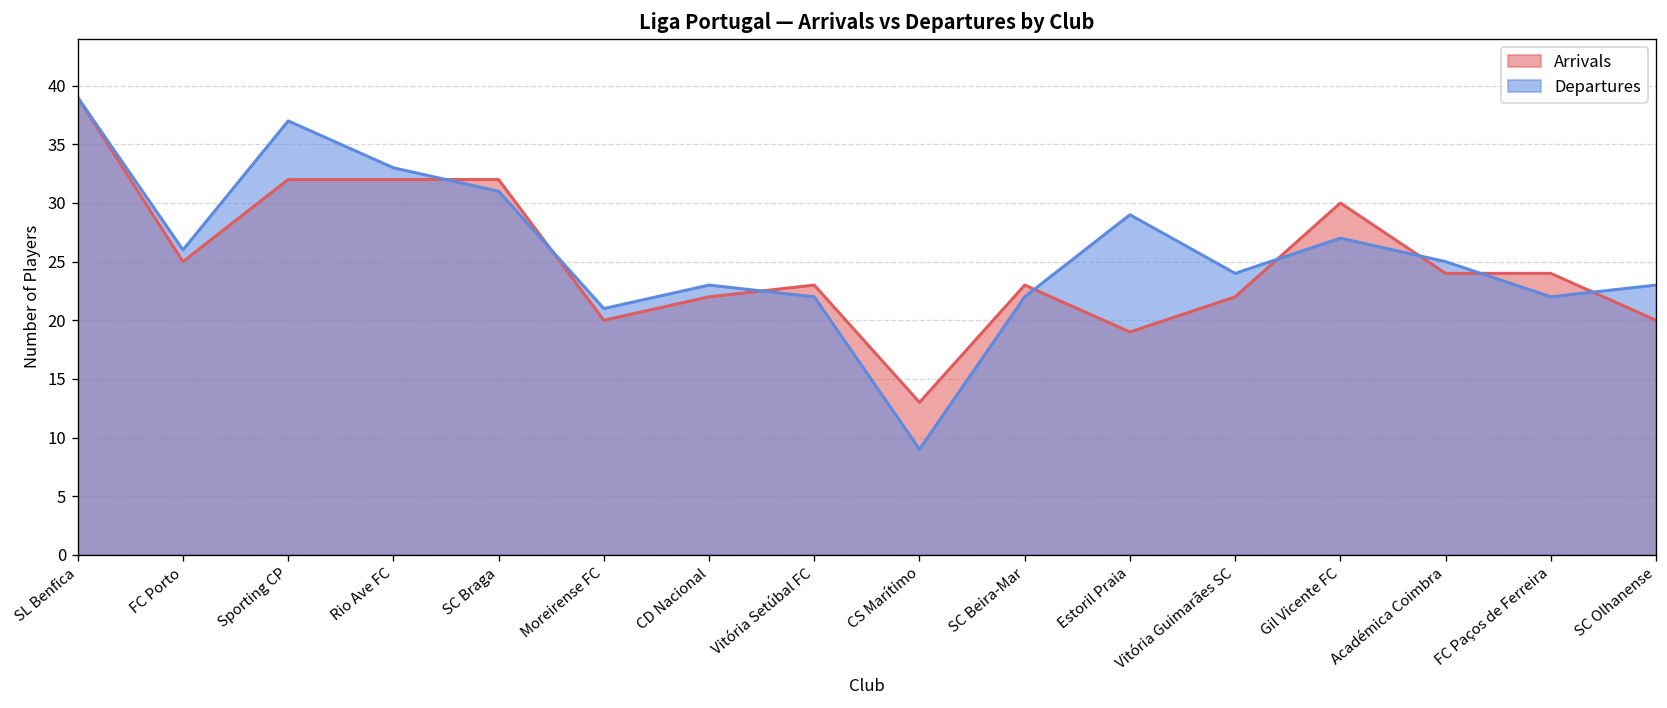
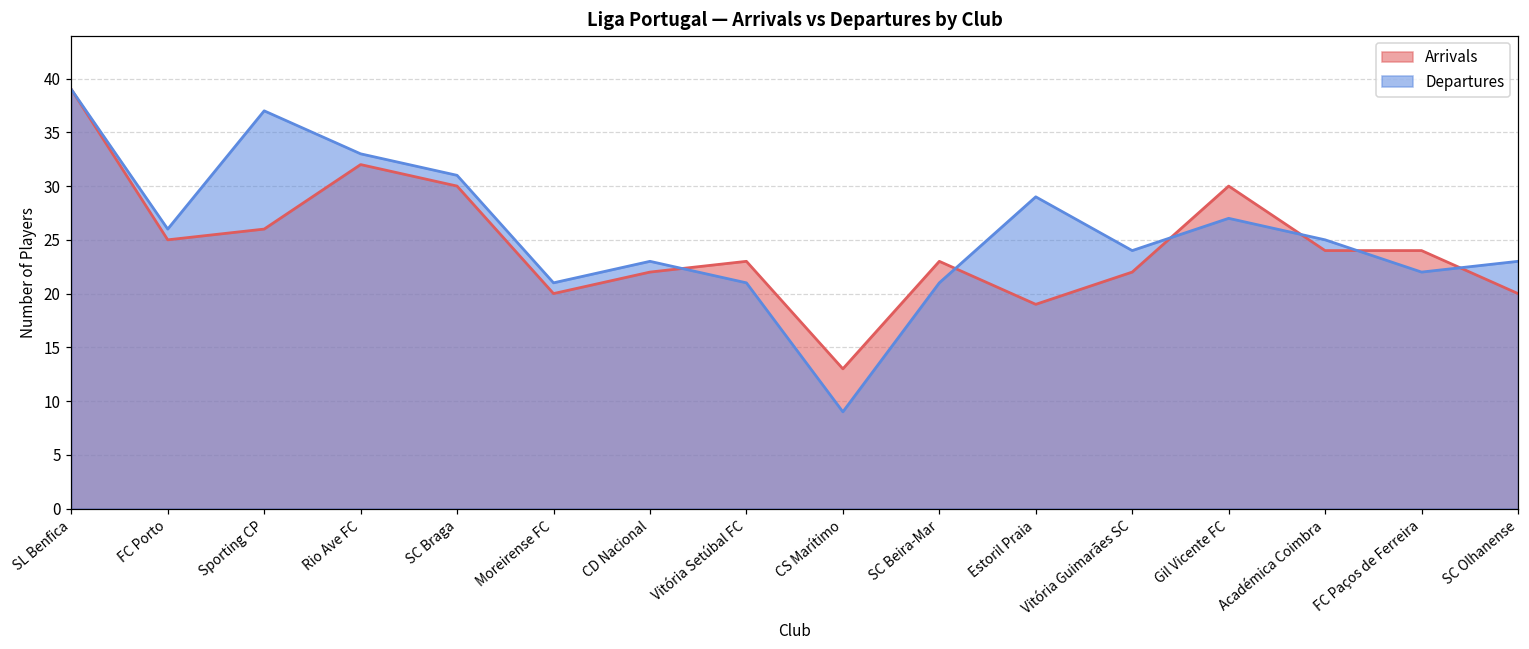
  {
    "Arrivals": {
      "FC Porto": 25,
-     "Sporting CP": 32,
+     "Sporting CP": 26,
      "Rio Ave FC": 32,
-     "SC Braga": 32,
+     "SC Braga": 30,
      "Moreirense FC": 20,
      "CD Nacional": 22,
      "Vitória Setúbal FC": 23,
      "CS Marítimo": 13,
      "SC Beira-Mar": 23,
      "Estoril Praia": 19,
      "Vitória Guimarães SC": 22,
      "Gil Vicente FC": 30,
      "Académica Coimbra": 24,
      "FC Paços de Ferreira": 24,
      "SC Olhanense": 20
    },
    "Departures": {
      "FC Porto": 26,
      "Sporting CP": 37,
      "Rio Ave FC": 33,
      "SC Braga": 31,
      "Moreirense FC": 21,
      "CD Nacional": 23,
-     "Vitória Setúbal FC": 22,
+     "Vitória Setúbal FC": 21,
      "CS Marítimo": 9,
-     "SC Beira-Mar": 22,
+     "SC Beira-Mar": 21,
      "Estoril Praia": 29,
      "Vitória Guimarães SC": 24,
      "Gil Vicente FC": 27,
      "Académica Coimbra": 25,
      "FC Paços de Ferreira": 22,
      "SC Olhanense": 23
    }
  }
